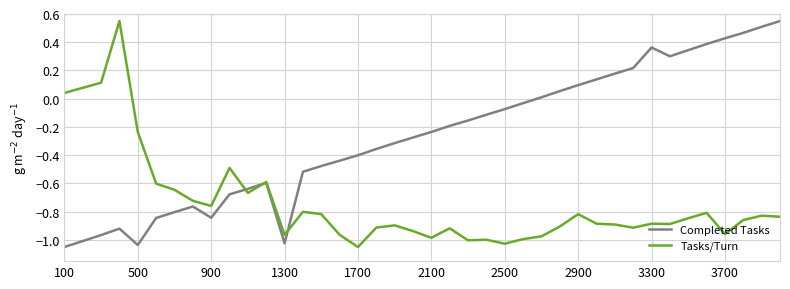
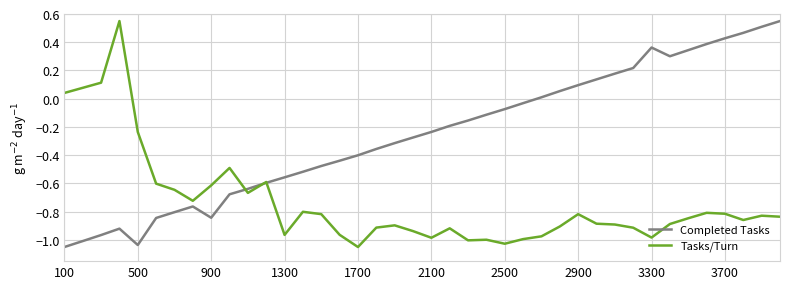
  {
    "Completed Tasks": {
      "100": -1.05,
      "500": -1.04,
      "900": -0.84,
-     "1300": -1.02,
+     "1300": -0.56,
      "1700": -0.40,
      "2100": -0.24,
      "2500": -0.07,
      "2900": 0.10,
      "3300": 0.36,
      "3700": 0.43
    },
    "Tasks/Turn": {
      "100": 0.04,
      "500": -0.24,
-     "900": -0.76,
+     "900": -0.61,
      "1300": -0.96,
      "1700": -1.05,
      "2100": -0.98,
      "2500": -1.03,
      "2900": -0.82,
-     "3300": -0.88,
-     "3700": -0.96
+     "3300": -0.98,
+     "3700": -0.81
    }
  }
